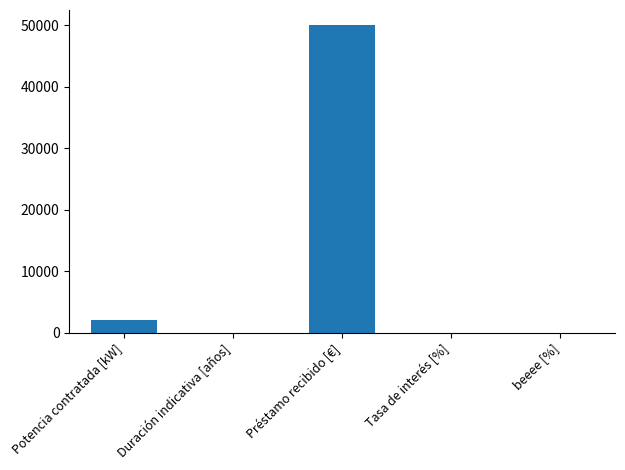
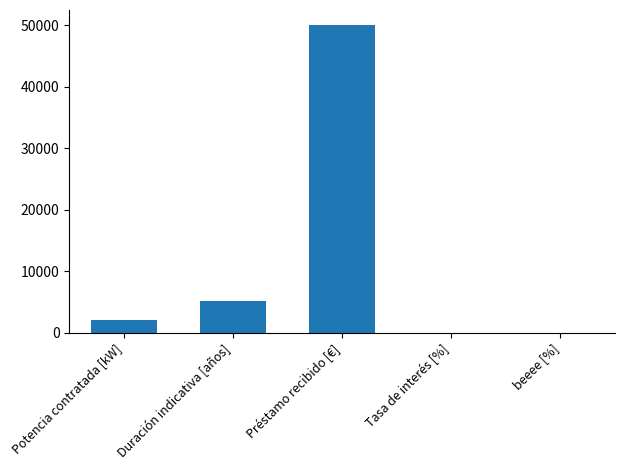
  {
    "Potencia contratada [kW]": 2000,
-   "Duración indicativa [años]": 0,
+   "Duración indicativa [años]": 5000,
    "Préstamo recibido [€]": 50000
  }
